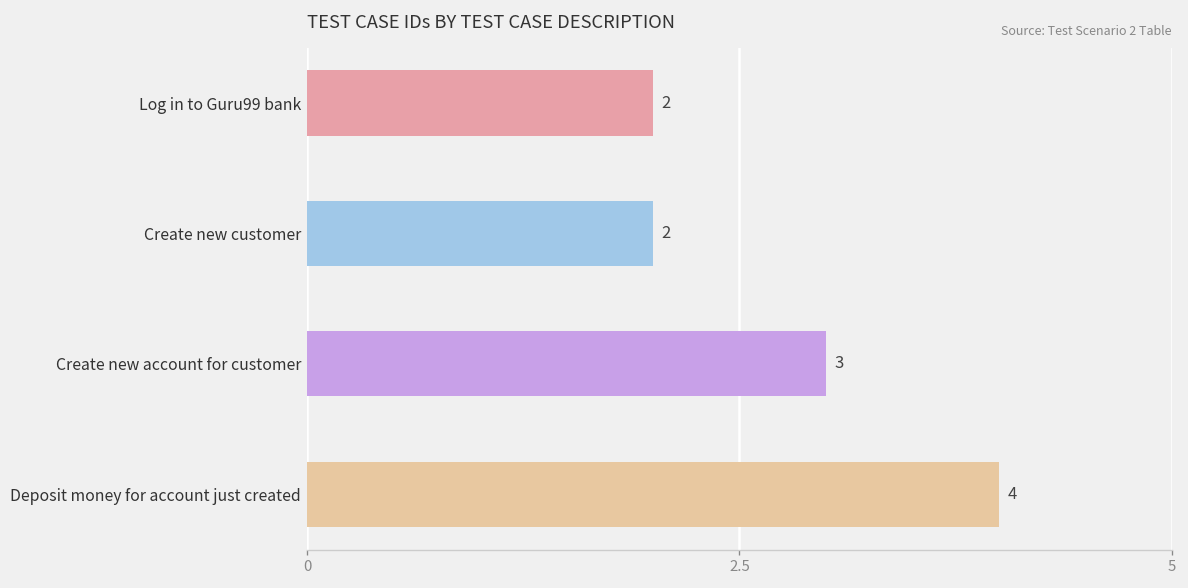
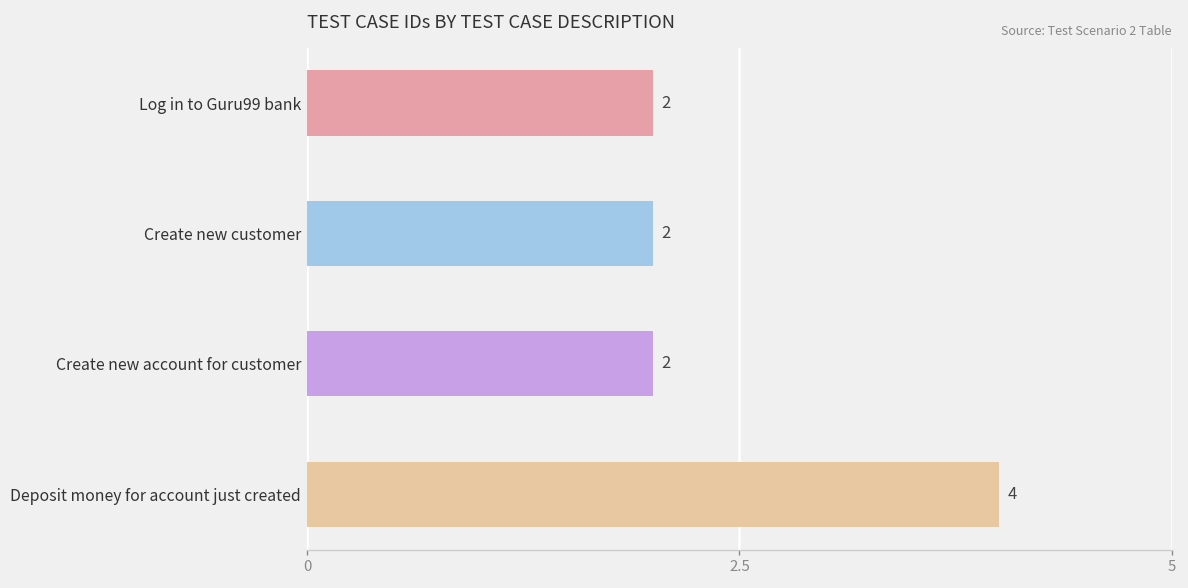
  {
    "Log in to Guru99 bank": 2,
    "Create new customer": 2,
-   "Create new account for customer": 3,
+   "Create new account for customer": 2,
    "Deposit money for account just created": 4
  }
